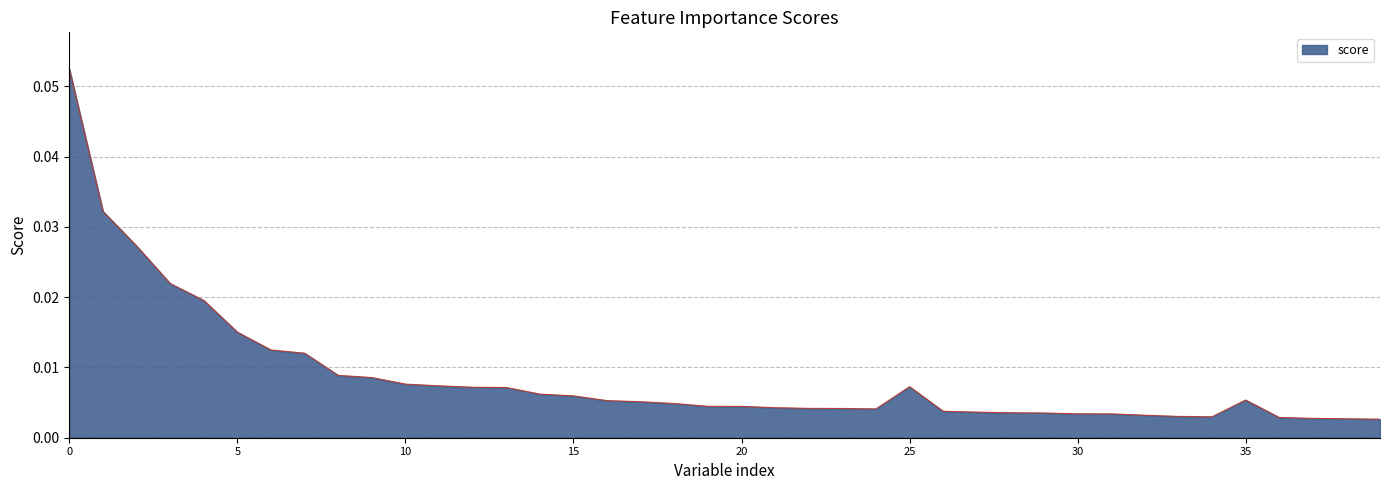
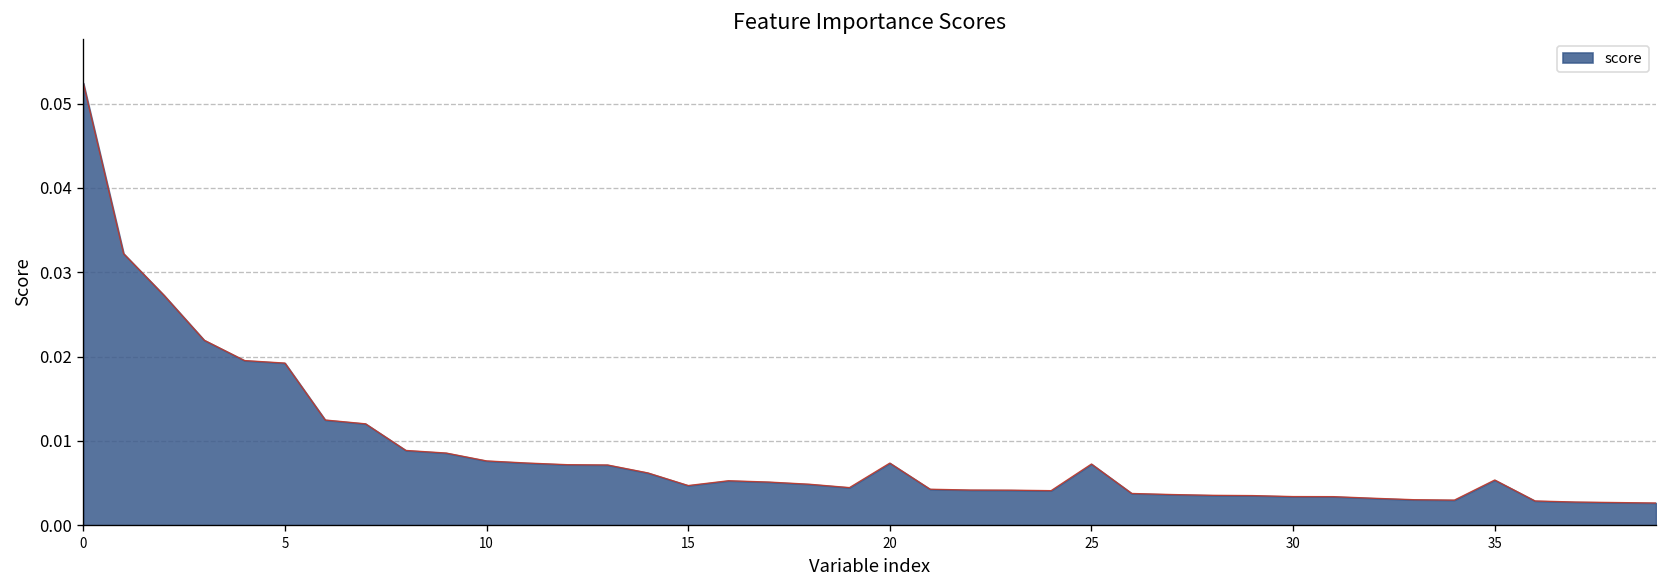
  {
    "0": 0.052,
-   "5": 0.015,
+   "5": 0.019,
    "10": 0.008,
-   "15": 0.006,
-   "20": 0.004,
+   "15": 0.005,
+   "20": 0.007,
    "25": 0.007,
    "30": 0.003,
    "35": 0.005
  }
